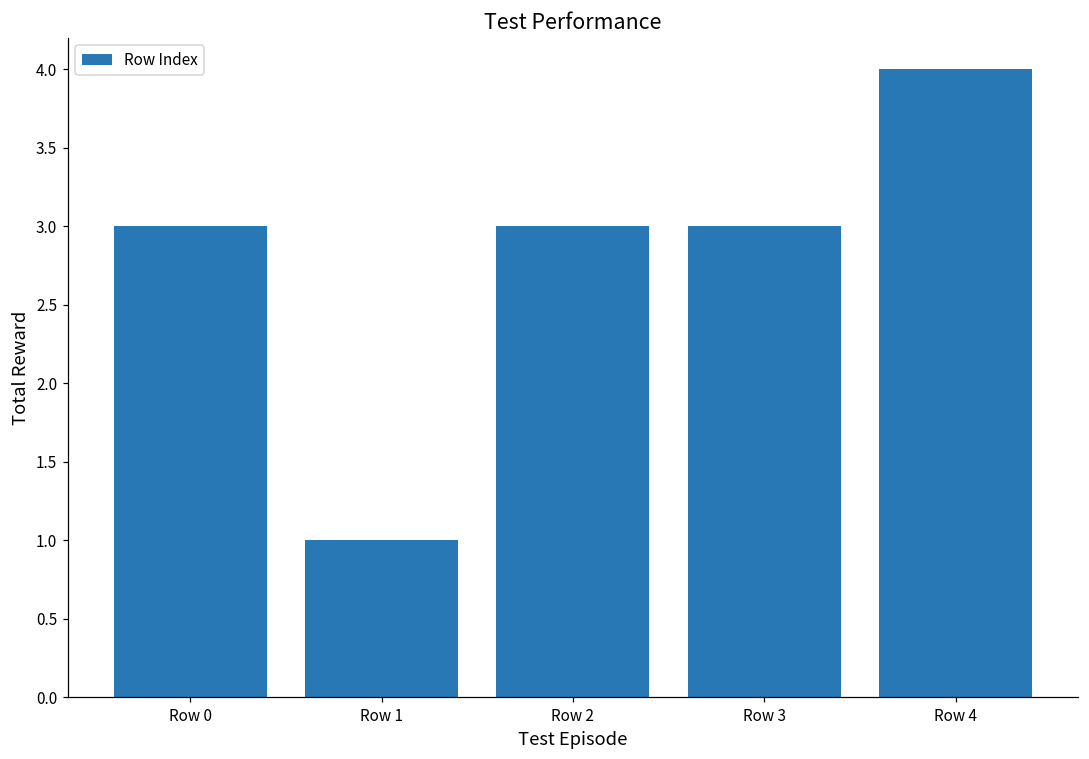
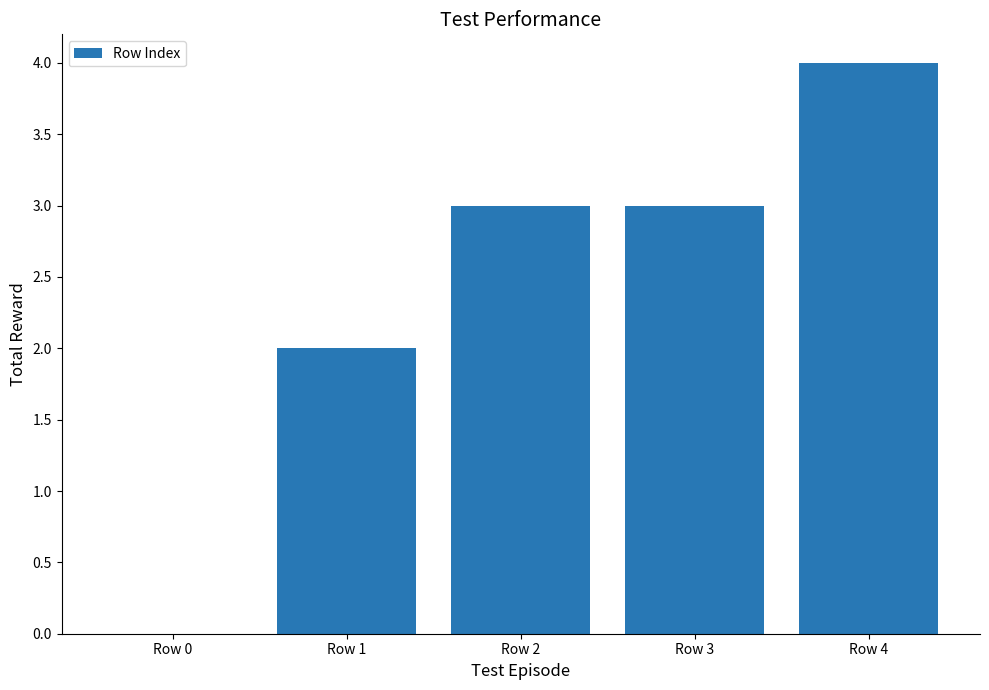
  {
-   "Row 0": 3,
-   "Row 1": 1,
+   "Row 0": 0,
+   "Row 1": 2,
    "Row 2": 3,
    "Row 3": 3,
    "Row 4": 4
  }
